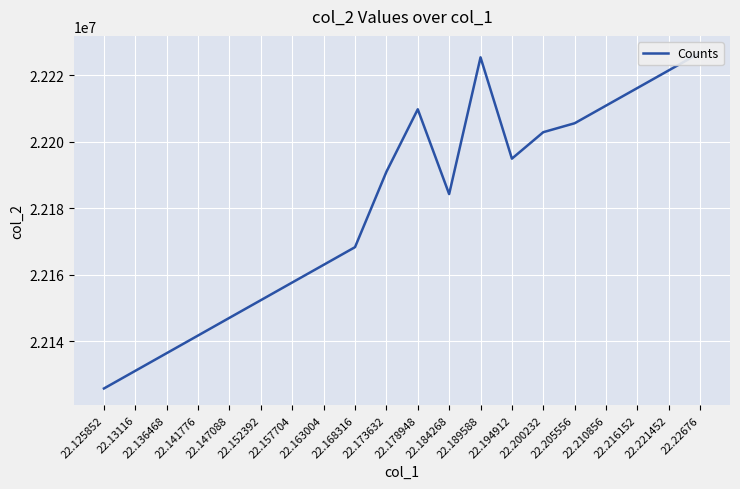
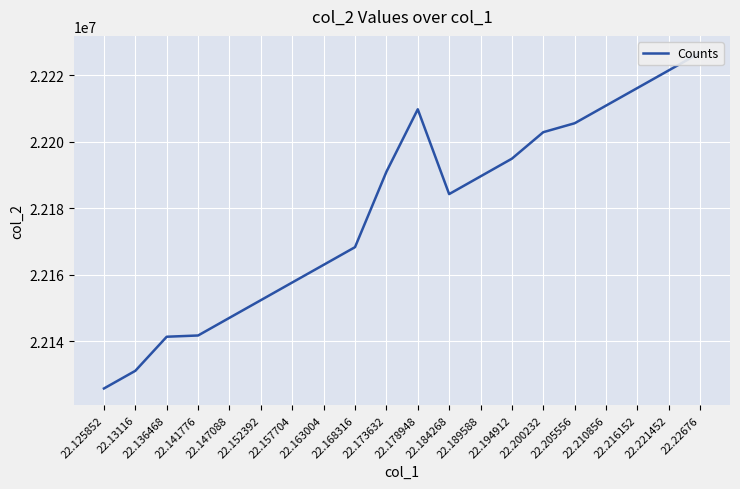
  {
    "22.125852": 22126000,
    "22.13116": 22131000,
-   "22.136468": 22136000,
+   "22.136468": 22141000,
    "22.141776": 22142000,
    "22.147088": 22147000,
    "22.152392": 22152000,
    "22.157704": 22158000,
    "22.163004": 22163000,
    "22.168316": 22168000,
    "22.173632": 22191000,
    "22.178948": 22210000,
    "22.184268": 22184000,
-   "22.189588": 22225000,
+   "22.189588": 22190000,
    "22.194912": 22195000,
    "22.200232": 22203000,
    "22.205556": 22206000,
    "22.210856": 22211000,
    "22.216152": 22216000,
    "22.221452": 22221000
  }
